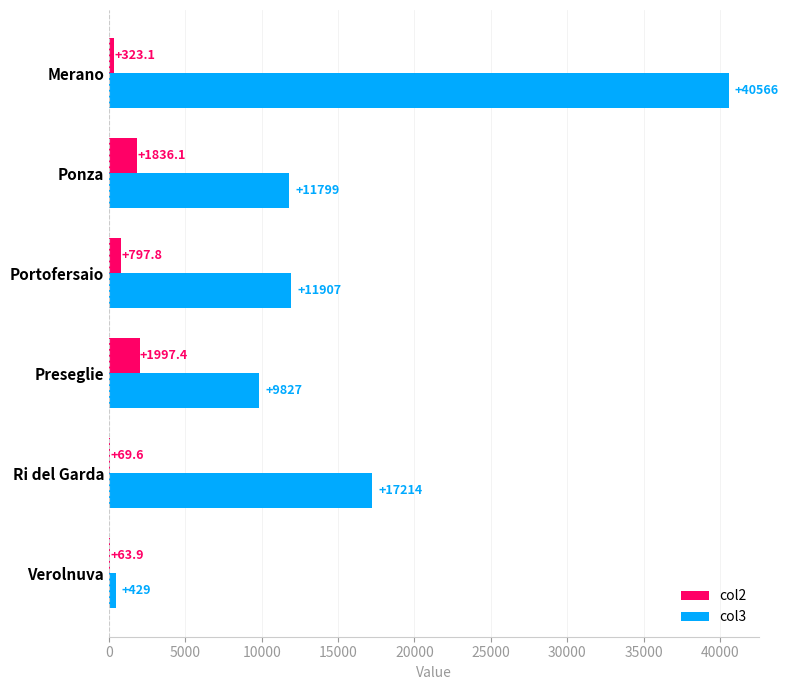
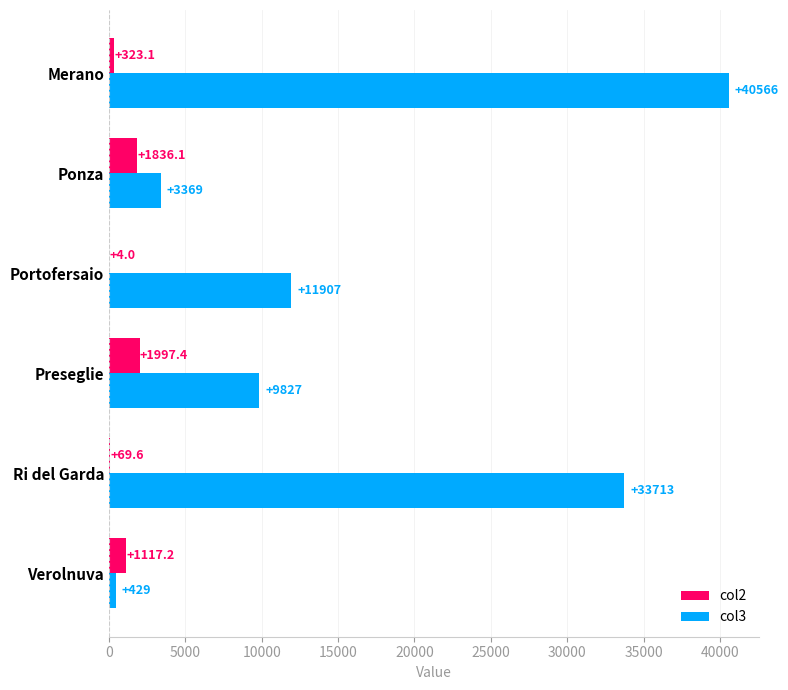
  {
    "col2": {
      "Merano": "+323.1",
      "Ponza": "+1836.1",
-     "Portofersaio": "+797.8",
+     "Portofersaio": "+4.0",
      "Preseglie": "+1997.4",
      "Ri del Garda": "+69.6",
-     "Verolnuva": "+63.9"
+     "Verolnuva": "+1117.2"
    },
    "col3": {
      "Merano": "+40566",
-     "Ponza": "+11799",
+     "Ponza": "+3369",
      "Portofersaio": "+11907",
      "Preseglie": "+9827",
-     "Ri del Garda": "+17214",
+     "Ri del Garda": "+33713",
      "Verolnuva": "+429"
    }
  }
